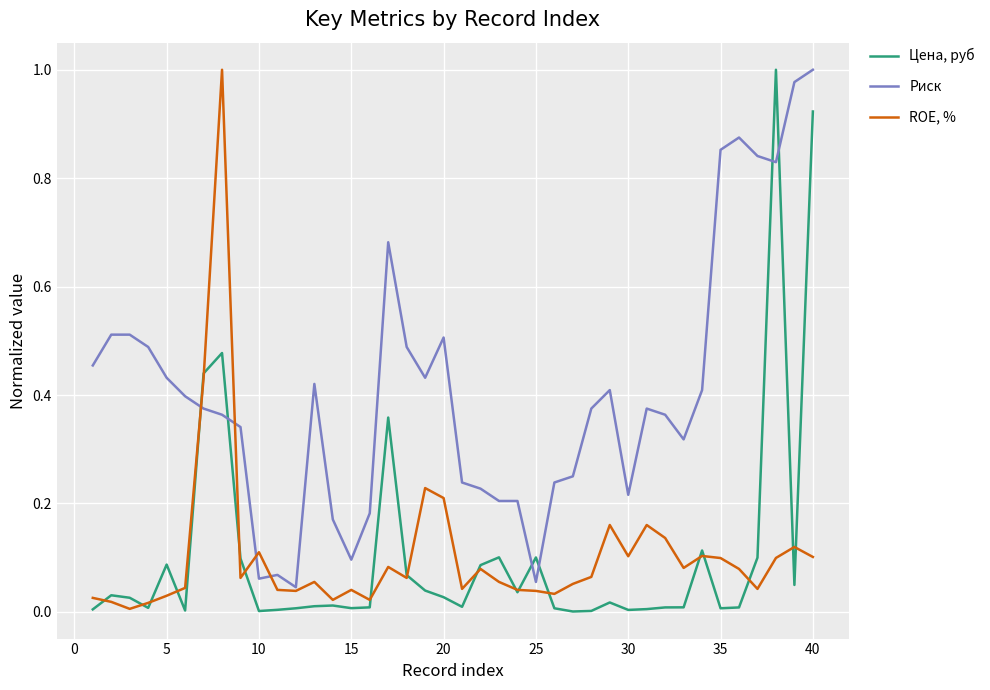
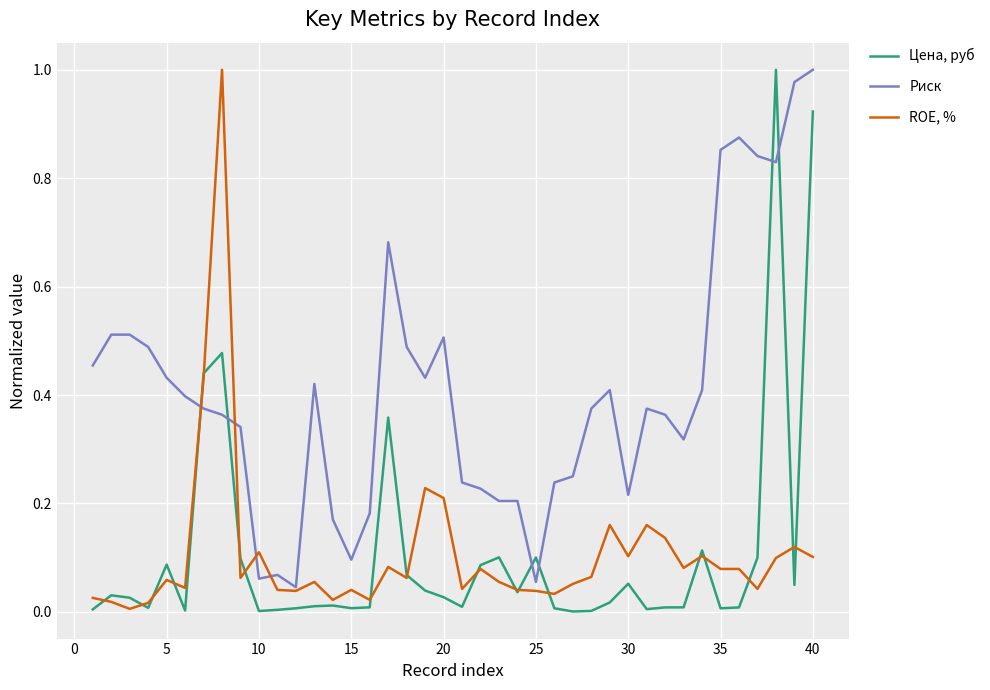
  {
    "Цена, руб": {
      "5": 0.09,
      "10": 0.00,
      "15": 0.01,
      "20": 0.03,
      "25": 0.10,
-     "30": 0.00,
+     "30": 0.05,
      "35": 0.01,
      "40": 0.92
    },
    "Риск": {
      "5": 0.43,
      "10": 0.06,
      "15": 0.10,
      "20": 0.51,
      "25": 0.06,
      "30": 0.22,
      "35": 0.85,
      "40": 1.00
    },
    "ROE, %": {
-     "5": 0.03,
+     "5": 0.06,
      "10": 0.11,
      "15": 0.04,
      "20": 0.21,
      "25": 0.04,
      "30": 0.10,
-     "35": 0.10,
+     "35": 0.08,
      "40": 0.10
    }
  }
